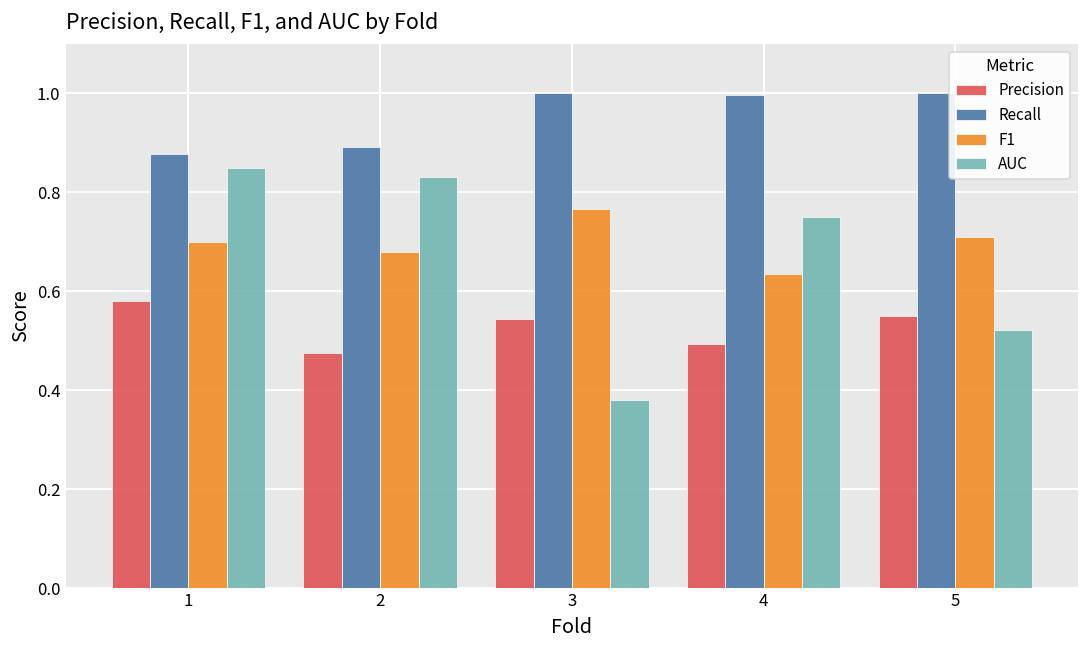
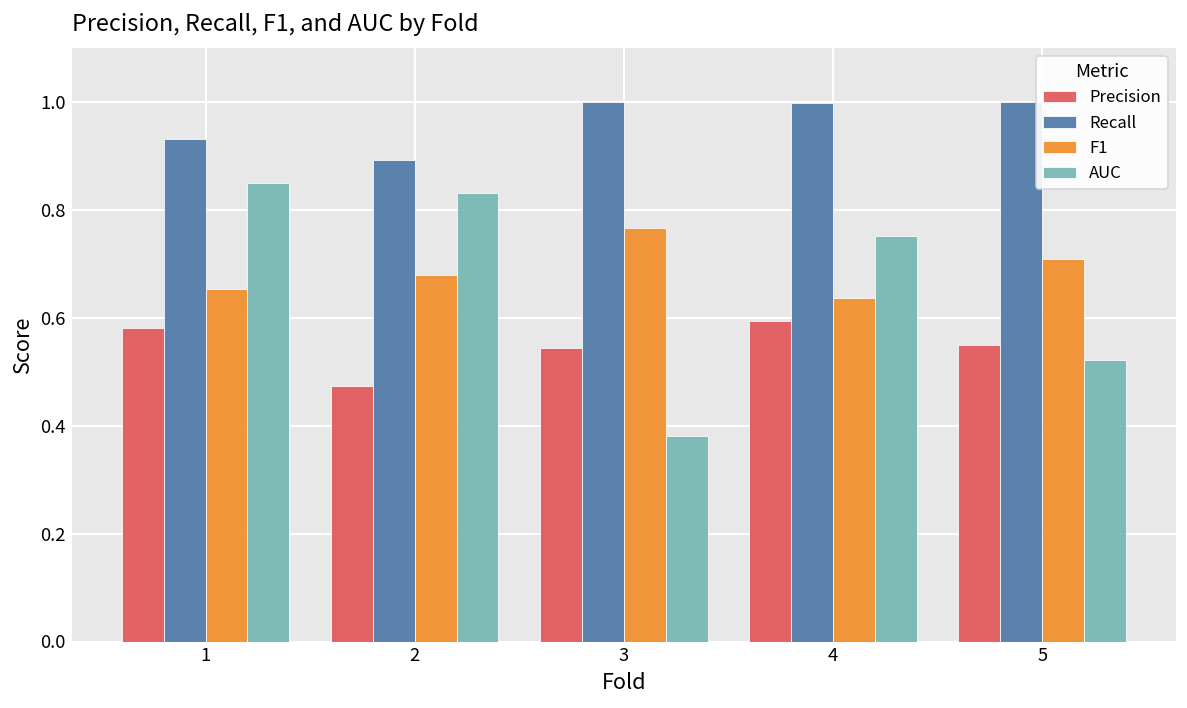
  {
    "Precision": {
      "1": 0.58,
      "2": 0.47,
      "3": 0.54,
-     "4": 0.49,
+     "4": 0.59,
      "5": 0.55
    },
    "Recall": {
-     "1": 0.88,
+     "1": 0.93,
      "2": 0.89,
      "3": 1.00,
      "4": 1.00,
      "5": 1.00
    },
    "F1": {
-     "1": 0.70,
+     "1": 0.65,
      "2": 0.68,
      "3": 0.77,
      "4": 0.64,
      "5": 0.71
    },
    "AUC": {
      "1": 0.85,
      "2": 0.83,
      "3": 0.38,
      "4": 0.75,
      "5": 0.52
    }
  }
